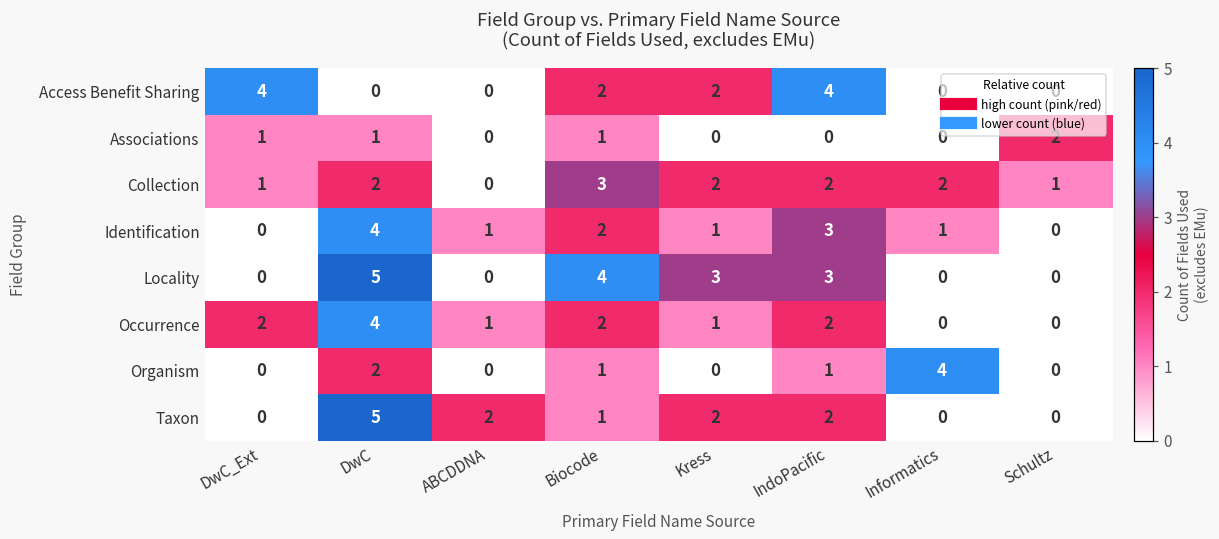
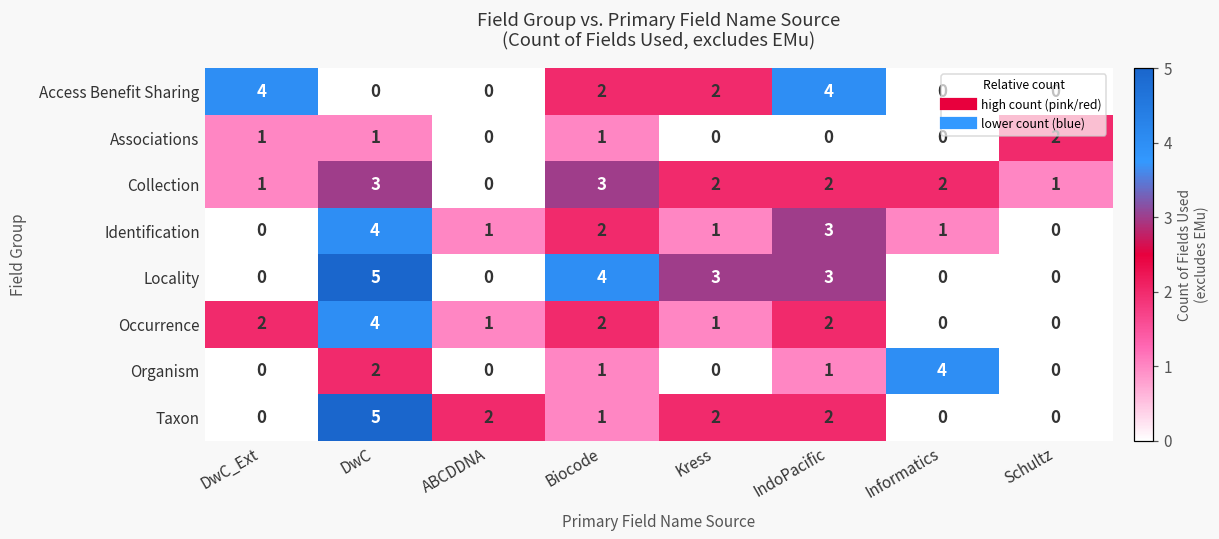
  {
    "Access Benefit Sharing": {
      "DwC_Ext": 4,
      "DwC": 0,
      "ABCDDNA": 0,
      "Biocode": 2,
      "Kress": 2,
      "IndoPacific": 4
    },
    "Associations": {
      "DwC_Ext": 1,
      "DwC": 1,
      "ABCDDNA": 0,
      "Biocode": 1,
      "Kress": 0,
      "IndoPacific": 0
    },
    "Collection": {
      "DwC_Ext": 1,
-     "DwC": 2,
+     "DwC": 3,
      "ABCDDNA": 0,
      "Biocode": 3,
      "Kress": 2,
      "IndoPacific": 2,
      "Informatics": 2,
      "Schultz": 1
    },
    "Identification": {
      "DwC_Ext": 0,
      "DwC": 4,
      "ABCDDNA": 1,
      "Biocode": 2,
      "Kress": 1,
      "IndoPacific": 3,
      "Informatics": 1,
      "Schultz": 0
    },
    "Locality": {
      "DwC_Ext": 0,
      "DwC": 5,
      "ABCDDNA": 0,
      "Biocode": 4,
      "Kress": 3,
      "IndoPacific": 3,
      "Informatics": 0,
      "Schultz": 0
    },
    "Occurrence": {
      "DwC_Ext": 2,
      "DwC": 4,
      "ABCDDNA": 1,
      "Biocode": 2,
      "Kress": 1,
      "IndoPacific": 2,
      "Informatics": 0,
      "Schultz": 0
    },
    "Organism": {
      "DwC_Ext": 0,
      "DwC": 2,
      "ABCDDNA": 0,
      "Biocode": 1,
      "Kress": 0,
      "IndoPacific": 1,
      "Informatics": 4,
      "Schultz": 0
    },
    "Taxon": {
      "DwC_Ext": 0,
      "DwC": 5,
      "ABCDDNA": 2,
      "Biocode": 1,
      "Kress": 2,
      "IndoPacific": 2,
      "Informatics": 0,
      "Schultz": 0
    }
  }
